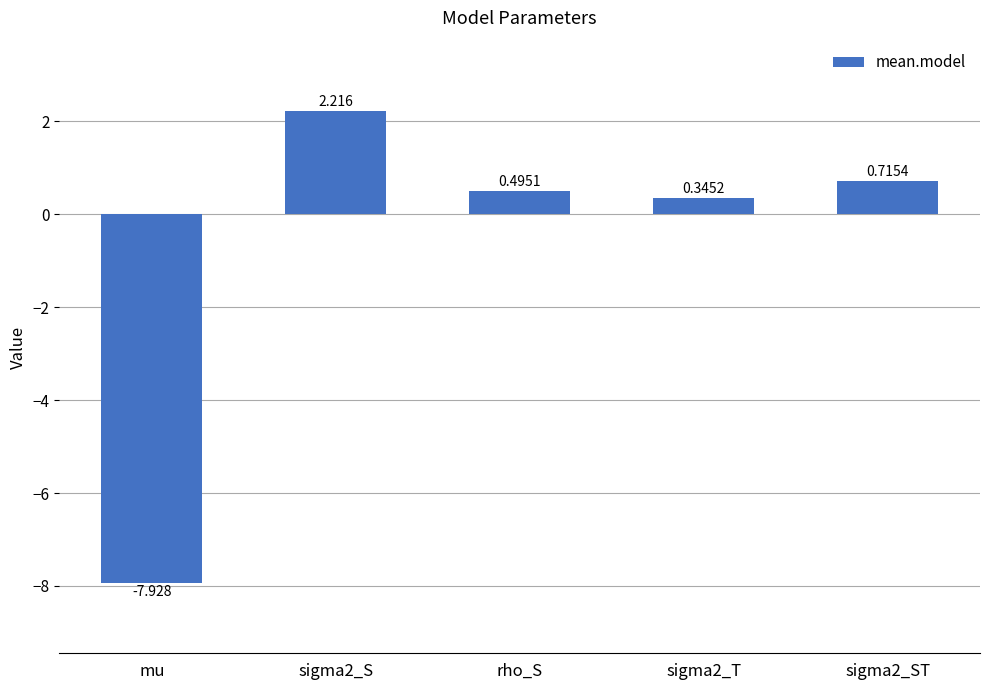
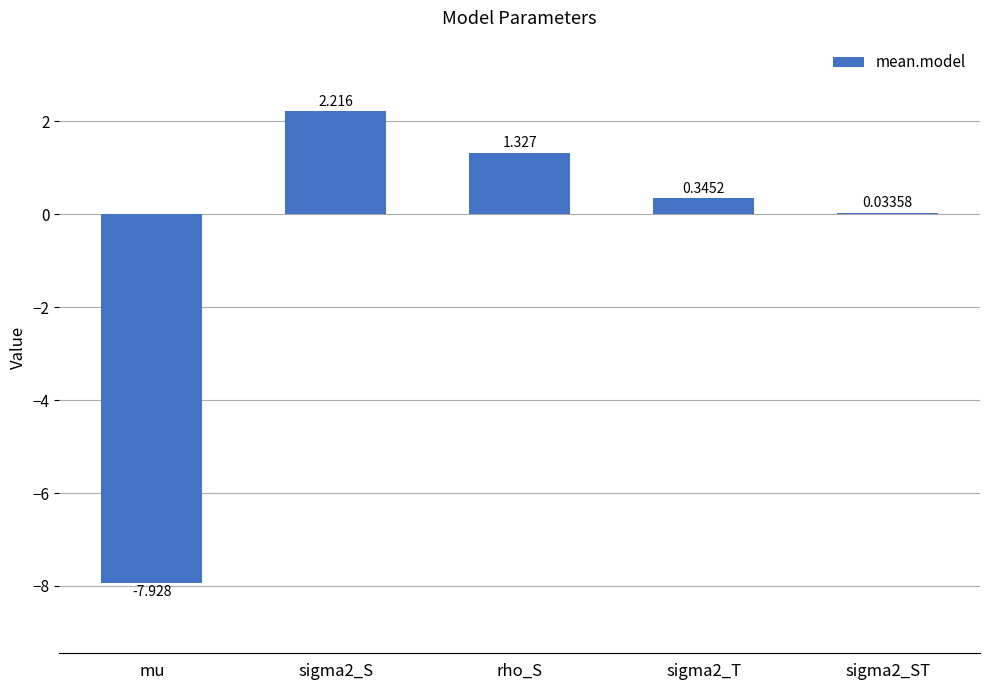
  {
    "mu": -7.928,
    "sigma2_S": 2.216,
-   "rho_S": 0.4951,
+   "rho_S": 1.327,
    "sigma2_T": 0.3452,
-   "sigma2_ST": 0.7154
+   "sigma2_ST": 0.03358
  }
